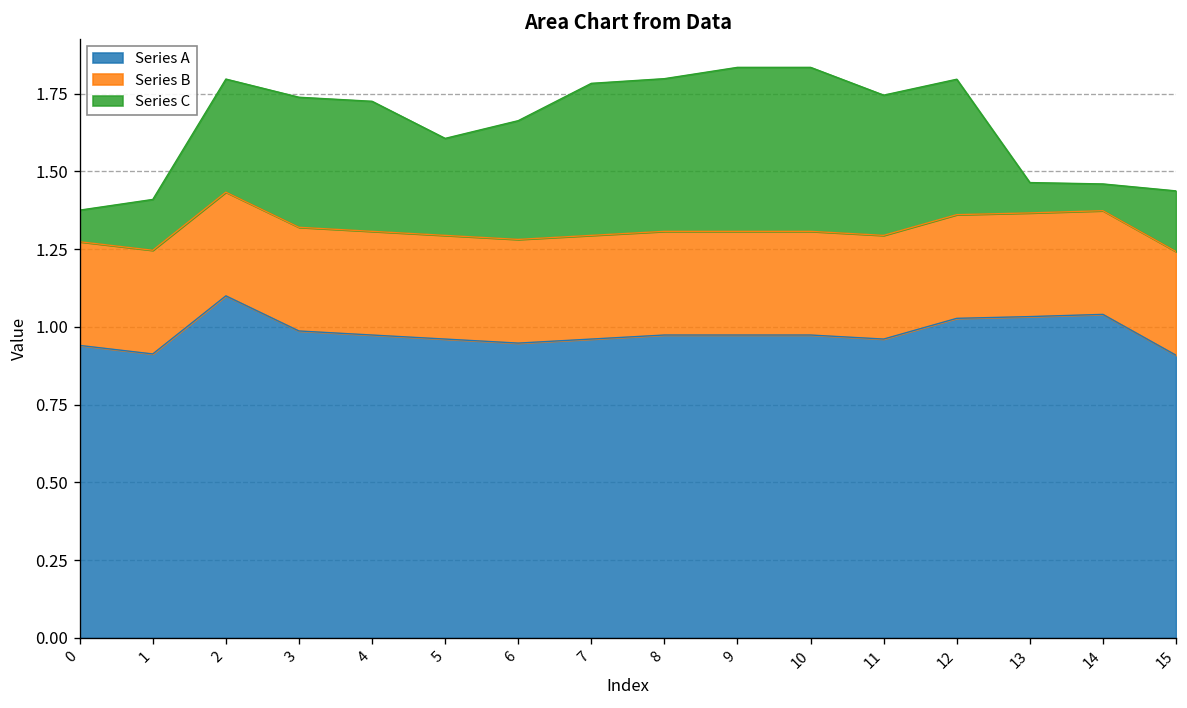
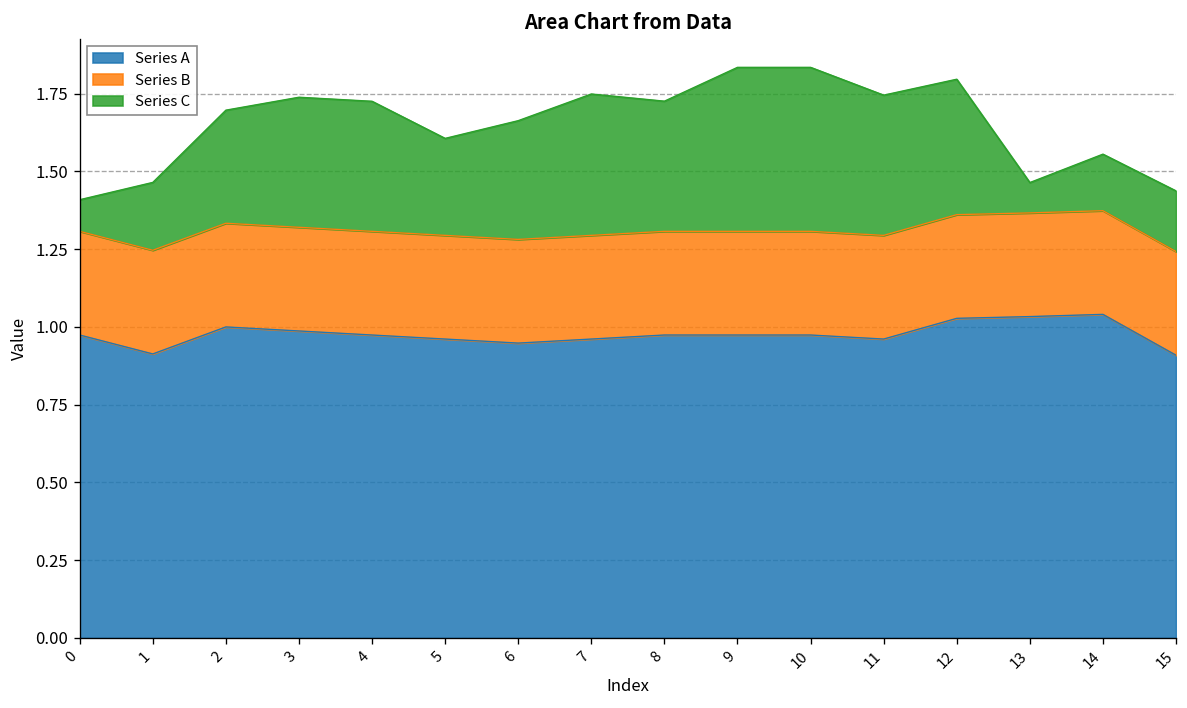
  {
    "Series A": {
-     "0": 0.94,
+     "0": 0.97,
      "1": 0.91,
-     "2": 1.1,
+     "2": 1.0,
      "3": 0.99,
      "4": 0.97,
      "5": 0.96,
      "6": 0.95,
      "7": 0.96,
      "8": 0.97,
      "9": 0.97,
      "10": 0.97,
      "11": 0.96,
      "12": 1.03,
      "13": 1.03,
      "14": 1.04,
      "15": 0.91
    },
    "Series B": {
      "0": 0.33,
      "1": 0.33,
      "2": 0.33,
      "3": 0.33,
      "4": 0.33,
      "5": 0.33,
      "6": 0.33,
      "7": 0.33,
      "8": 0.33,
      "9": 0.33,
      "10": 0.33,
      "11": 0.33,
      "12": 0.33,
      "13": 0.33,
      "14": 0.33,
      "15": 0.33
    },
    "Series C": {
      "0": 0.10,
-     "1": 0.16,
+     "1": 0.22,
      "2": 0.36,
      "3": 0.42,
      "4": 0.42,
      "5": 0.31,
      "6": 0.38,
-     "7": 0.49,
-     "8": 0.49,
+     "7": 0.45,
+     "8": 0.42,
      "9": 0.53,
      "10": 0.53,
      "11": 0.45,
      "12": 0.44,
      "13": 0.10,
-     "14": 0.09,
+     "14": 0.18,
      "15": 0.19
    }
  }
